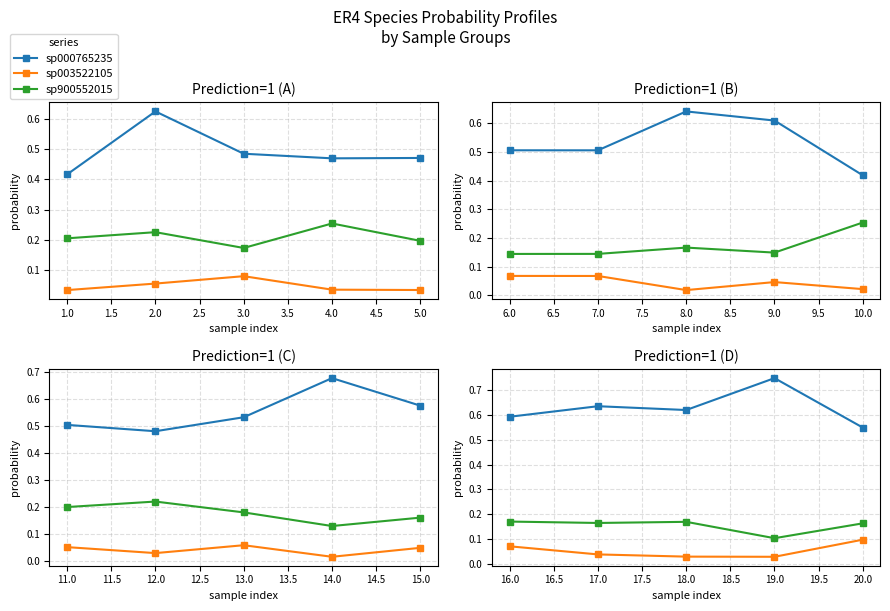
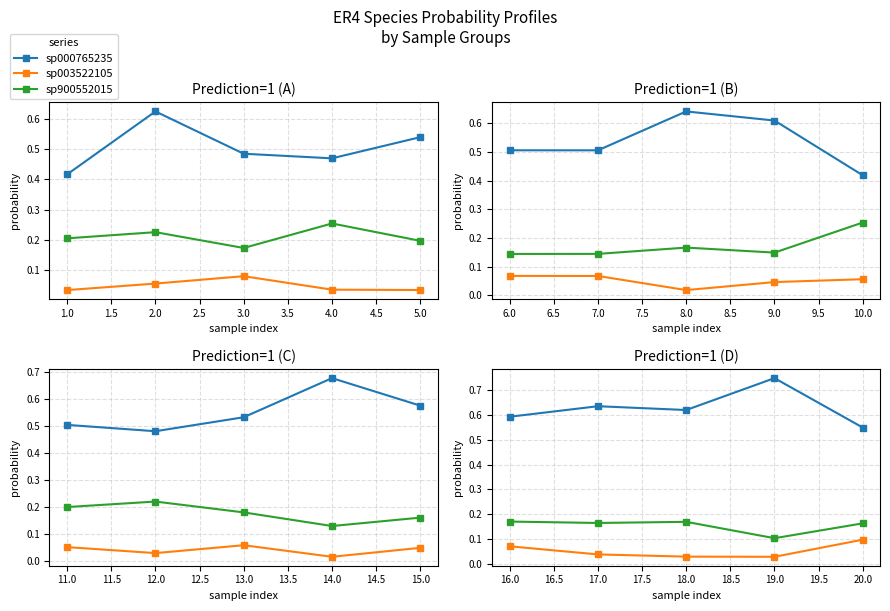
  {
    "Prediction=1 (A)": {
      "sp000765235": {
        "1.0": 0.42,
        "2.0": 0.62,
        "3.0": 0.48,
        "4.0": 0.47,
-       "5.0": 0.47
+       "5.0": 0.54
      },
      "sp003522105": {
        "1.0": 0.03,
        "2.0": 0.06,
        "3.0": 0.08,
        "4.0": 0.04,
        "5.0": 0.04
      },
      "sp900552015": {
        "1.0": 0.21,
        "2.0": 0.23,
        "3.0": 0.17,
        "4.0": 0.25,
        "5.0": 0.20
      }
    },
    "Prediction=1 (B)": {
      "sp000765235": {
        "6.0": 0.51,
        "7.0": 0.51,
        "8.0": 0.64,
        "9.0": 0.61,
        "10.0": 0.42
      },
      "sp003522105": {
        "6.0": 0.07,
        "7.0": 0.07,
        "8.0": 0.02,
        "9.0": 0.05,
-       "10.0": 0.02
+       "10.0": 0.06
      },
      "sp900552015": {
        "6.0": 0.14,
        "7.0": 0.14,
        "8.0": 0.17,
        "9.0": 0.15,
        "10.0": 0.25
      }
    },
    "Prediction=1 (C)": {
      "sp000765235": {
        "11.0": 0.50,
        "12.0": 0.48,
        "13.0": 0.53,
        "14.0": 0.68,
        "15.0": 0.57
      },
      "sp003522105": {
        "11.0": 0.05,
        "12.0": 0.03,
        "13.0": 0.06,
        "14.0": 0.01,
        "15.0": 0.05
      },
      "sp900552015": {
        "11.0": 0.20,
        "12.0": 0.22,
        "13.0": 0.18,
        "14.0": 0.13,
        "15.0": 0.16
      }
    },
    "Prediction=1 (D)": {
      "sp000765235": {
        "16.0": 0.59,
        "17.0": 0.64,
        "18.0": 0.62,
        "19.0": 0.75,
        "20.0": 0.55
      },
      "sp003522105": {
        "16.0": 0.07,
        "17.0": 0.04,
        "18.0": 0.03,
        "19.0": 0.03,
        "20.0": 0.10
      },
      "sp900552015": {
        "16.0": 0.17,
        "17.0": 0.16,
        "18.0": 0.17,
        "19.0": 0.10,
        "20.0": 0.16
      }
    }
  }
